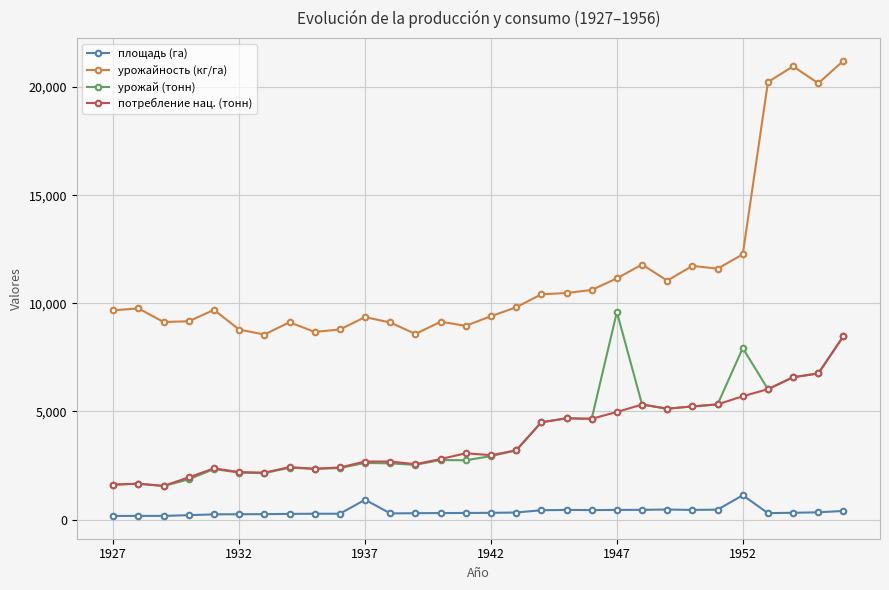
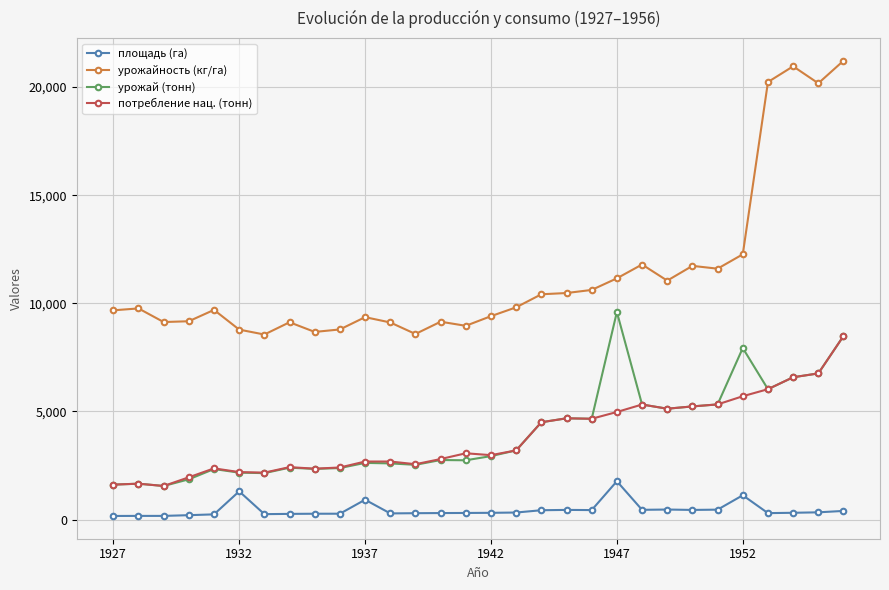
  {
    "площадь (га)": {
      "1927": "200",
-     "1932": "200",
+     "1932": "1,300",
      "1937": "900",
      "1942": "300",
-     "1947": "400",
+     "1947": "1,800",
      "1952": "1,100"
    },
    "урожай (тонн)": {
      "1947": "9,600",
      "1952": "7,900"
    }
  }
